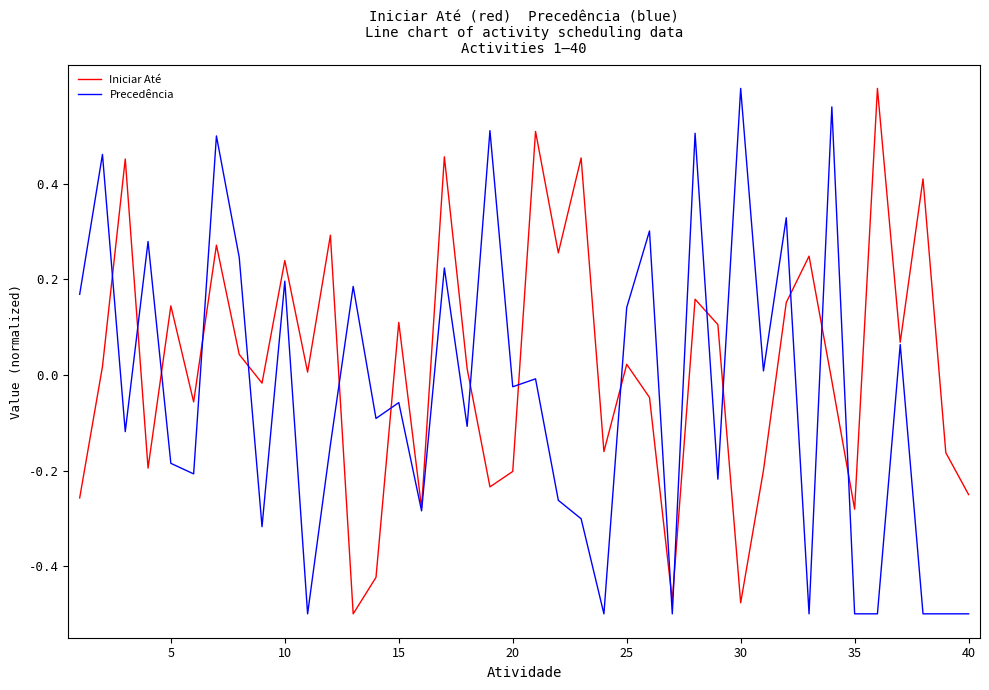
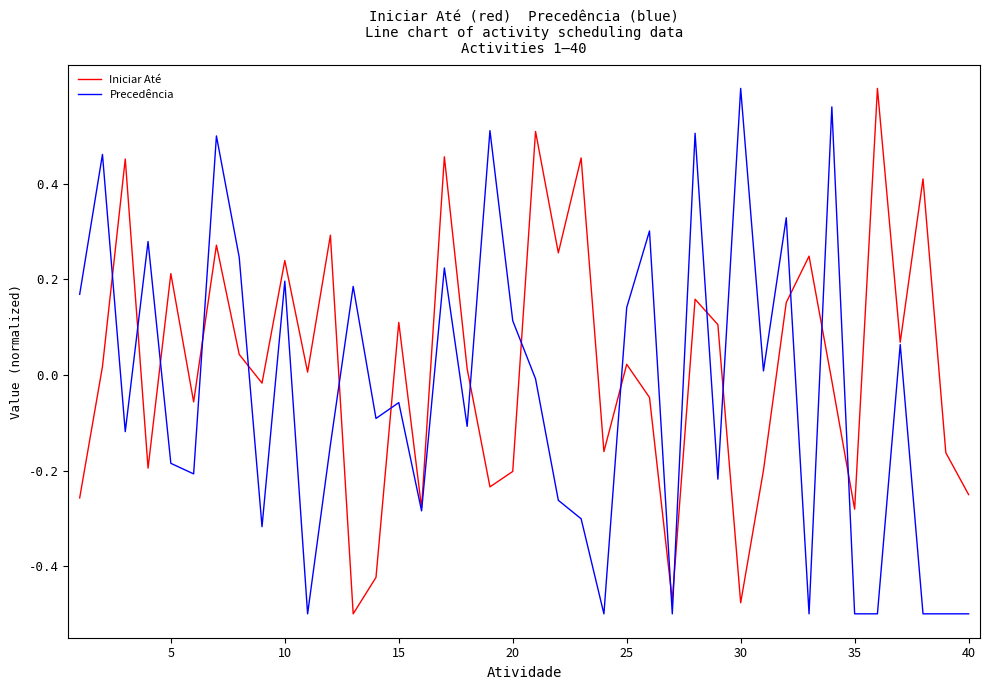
  {
    "Iniciar Até": {
-     "5": 0.14,
+     "5": 0.21,
      "10": 0.24,
      "15": 0.11,
      "20": -0.20,
      "25": 0.02,
      "30": -0.48,
      "35": -0.28,
      "40": -0.25
    },
    "Precedência": {
      "5": -0.18,
      "10": 0.20,
      "15": -0.06,
-     "20": -0.02,
+     "20": 0.11,
      "25": 0.14,
      "30": 0.60,
      "35": -0.50,
      "40": -0.50
    }
  }
